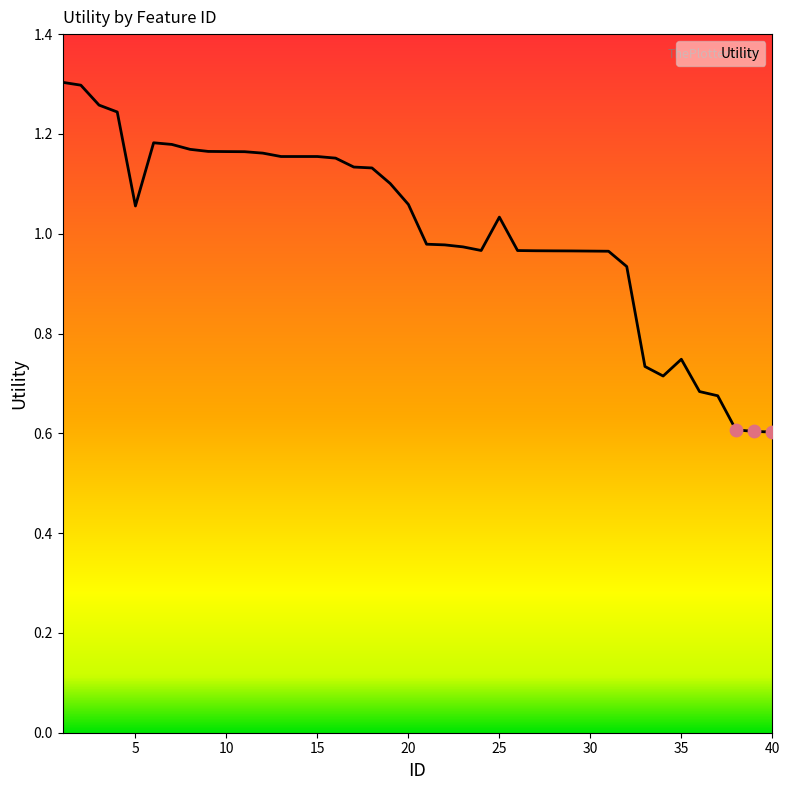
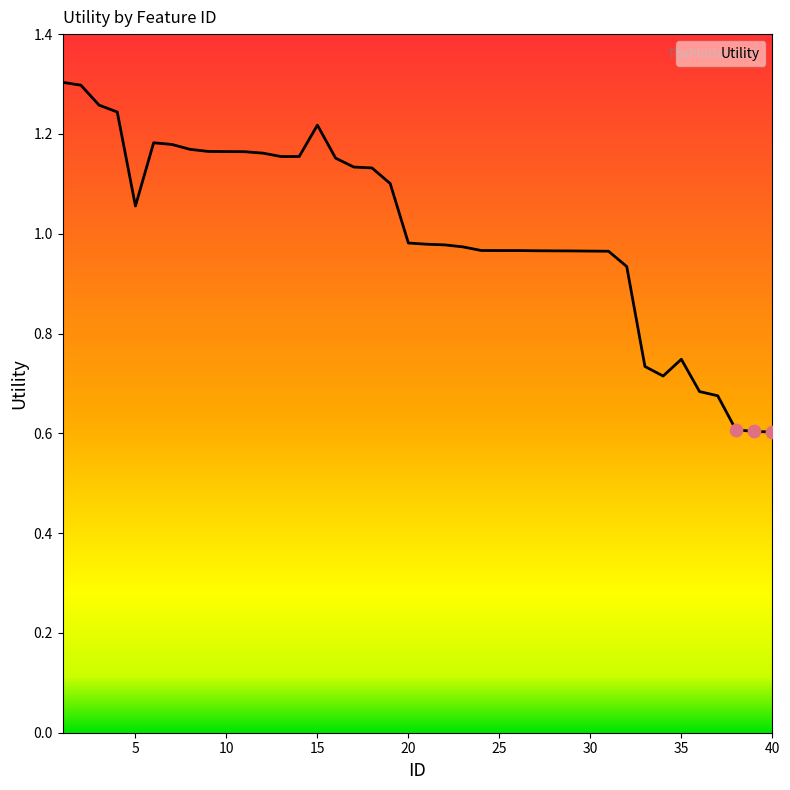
  {
    "Utility": {
      "5": 1.06,
      "10": 1.16,
-     "15": 1.15,
-     "20": 1.06,
-     "25": 1.03,
+     "15": 1.22,
+     "20": 0.98,
+     "25": 0.97,
      "30": 0.97,
      "35": 0.75
    }
  }
